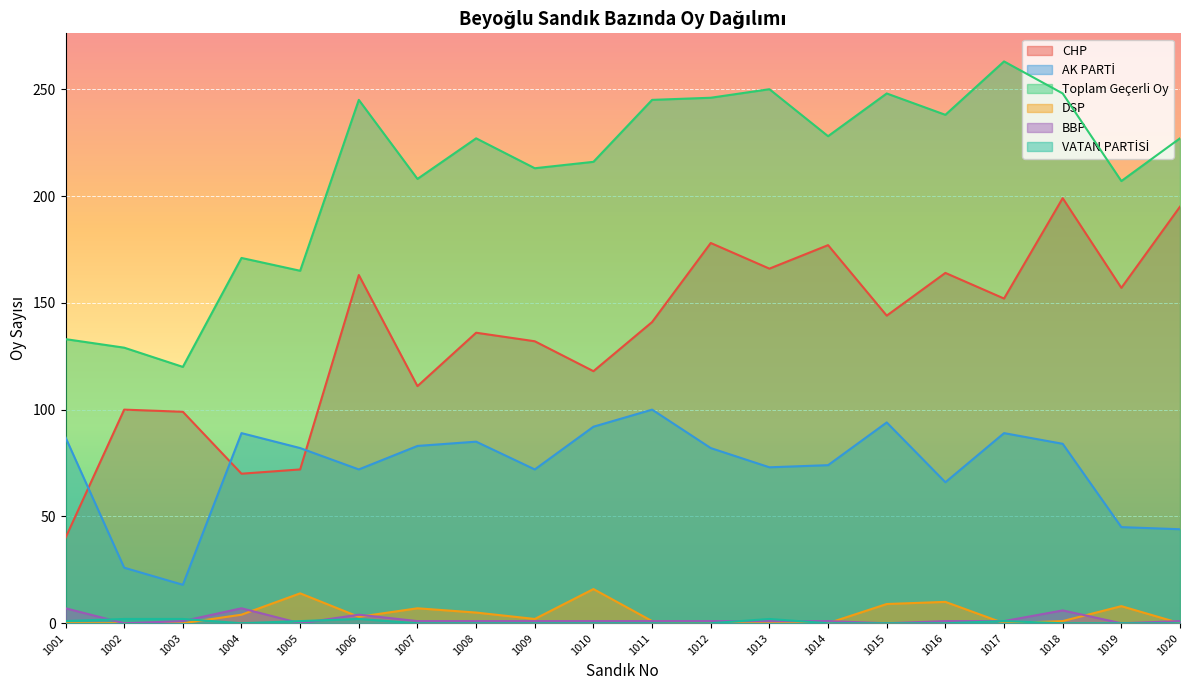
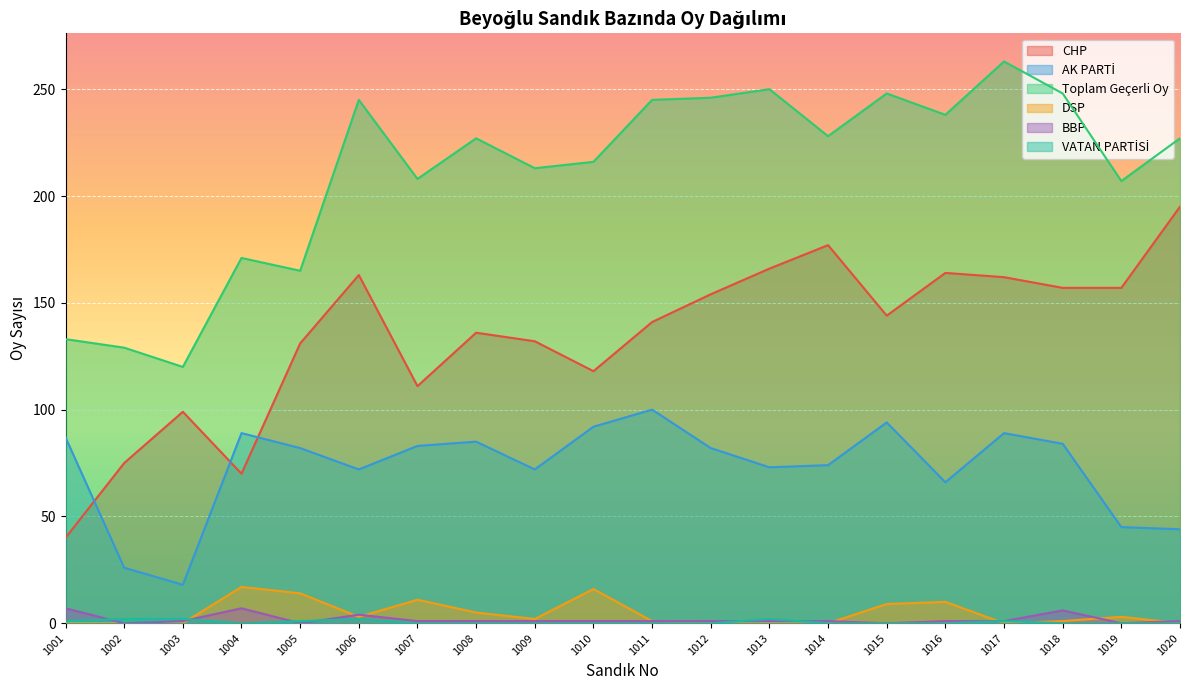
  {
    "CHP": {
      "1001": 40,
-     "1002": 100,
+     "1002": 75,
      "1003": 99,
      "1004": 70,
-     "1005": 72,
+     "1005": 131,
      "1006": 163,
      "1007": 111,
      "1008": 136,
      "1009": 132,
      "1010": 118,
      "1011": 141,
-     "1012": 178,
+     "1012": 154,
      "1013": 166,
      "1014": 177,
      "1015": 144,
      "1016": 164,
-     "1017": 152,
-     "1018": 199,
+     "1017": 162,
+     "1018": 157,
      "1019": 157,
      "1020": 195
    },
    "DSP": {
-     "1004": 4,
+     "1004": 17,
      "1005": 14,
-     "1007": 7,
+     "1007": 11,
      "1008": 5,
      "1010": 16,
      "1015": 9,
      "1016": 10,
-     "1019": 8
+     "1019": 3
    },
    "BBP": {
      "1001": 7,
      "1004": 7,
      "1018": 6
    }
  }
